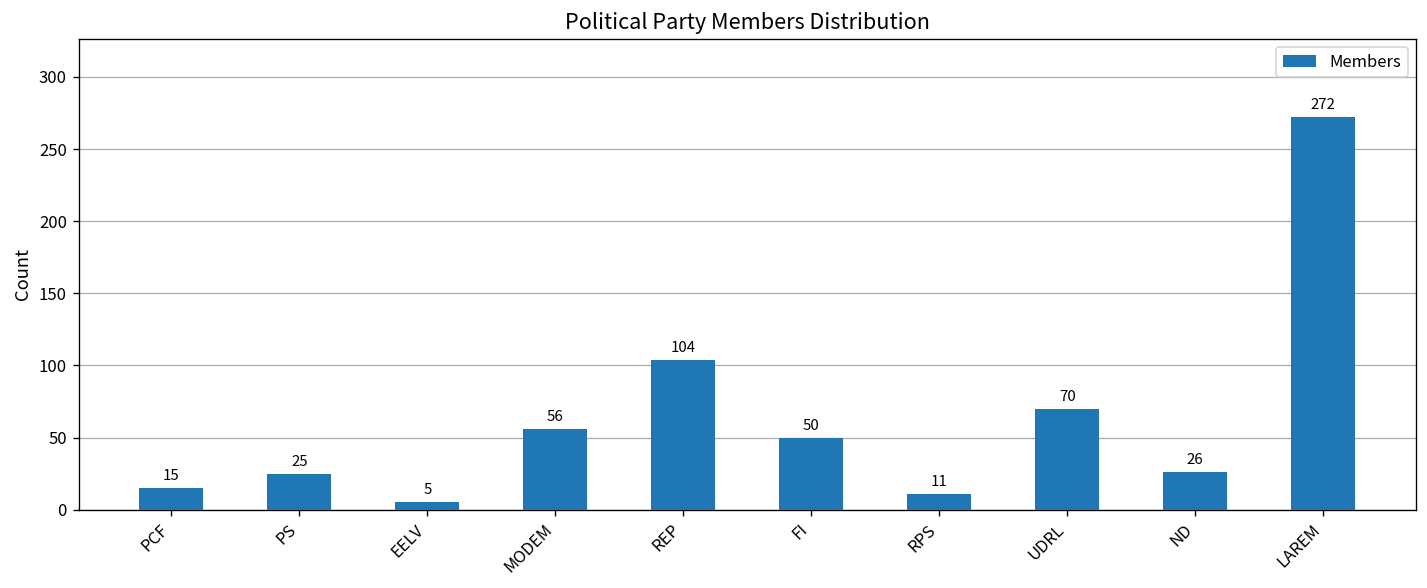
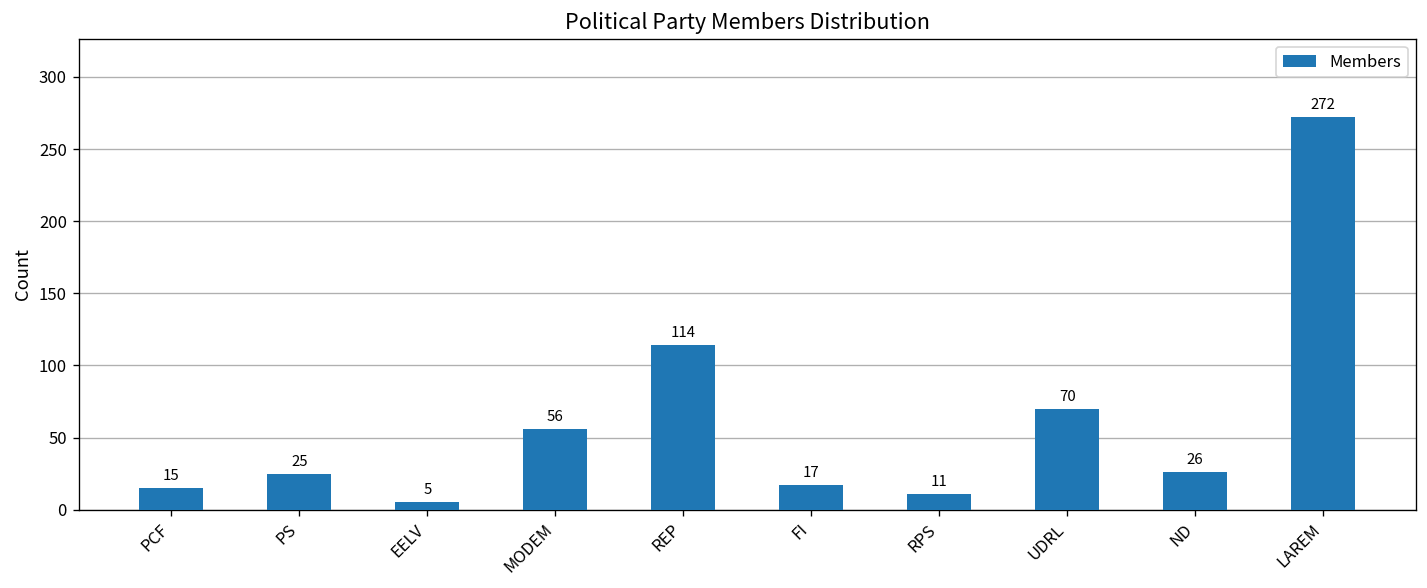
  {
    "PCF": 15,
    "PS": 25,
    "EELV": 5,
    "MODEM": 56,
-   "REP": 104,
-   "FI": 50,
+   "REP": 114,
+   "FI": 17,
    "RPS": 11,
    "UDRL": 70,
    "ND": 26,
    "LAREM": 272
  }
